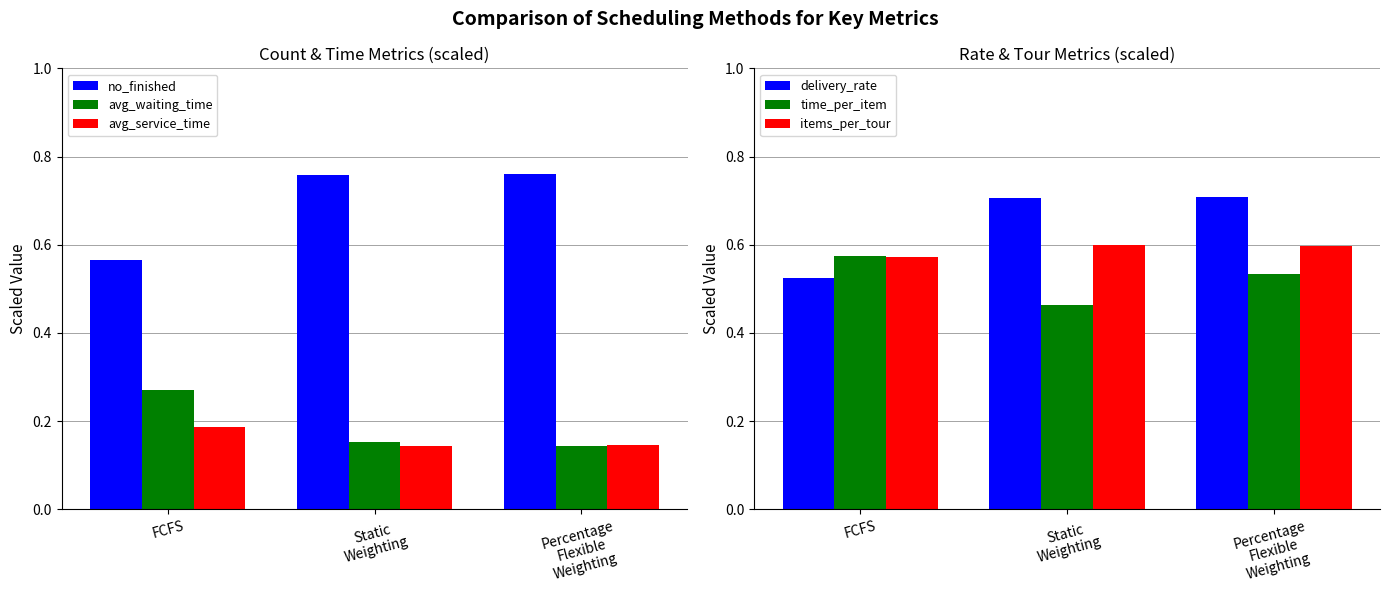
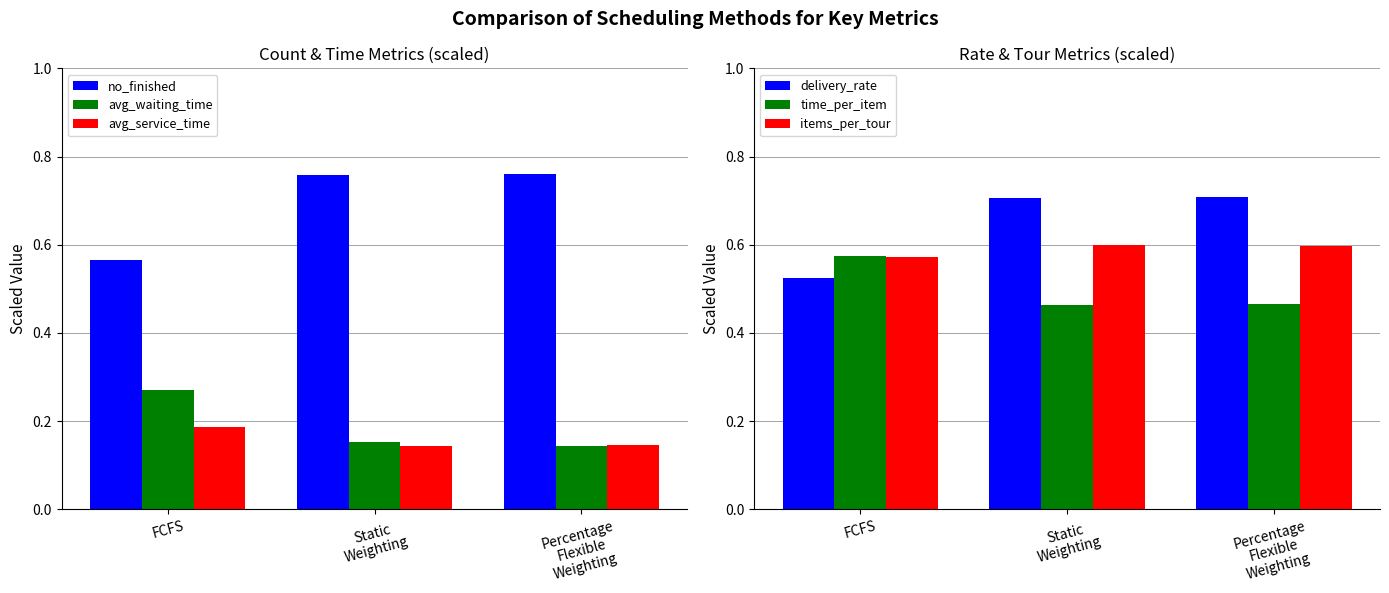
  {
    "Count & Time Metrics (scaled)": {
      "no_finished": {
        "FCFS": 0.57,
        "Static Weighting": 0.76,
        "Percentage Flexible Weighting": 0.76
      },
      "avg_waiting_time": {
        "FCFS": 0.27,
        "Static Weighting": 0.15,
        "Percentage Flexible Weighting": 0.14
      },
      "avg_service_time": {
        "FCFS": 0.19,
        "Static Weighting": 0.14,
        "Percentage Flexible Weighting": 0.15
      }
    },
    "Rate & Tour Metrics (scaled)": {
      "delivery_rate": {
        "FCFS": 0.53,
        "Static Weighting": 0.71,
        "Percentage Flexible Weighting": 0.71
      },
      "time_per_item": {
        "FCFS": 0.57,
        "Static Weighting": 0.46,
-       "Percentage Flexible Weighting": 0.53
+       "Percentage Flexible Weighting": 0.47
      },
      "items_per_tour": {
        "FCFS": 0.57,
        "Static Weighting": 0.60,
        "Percentage Flexible Weighting": 0.60
      }
    }
  }
